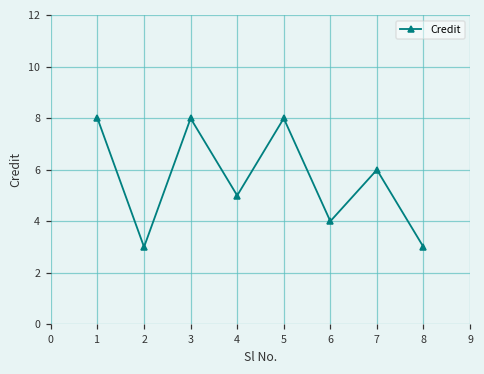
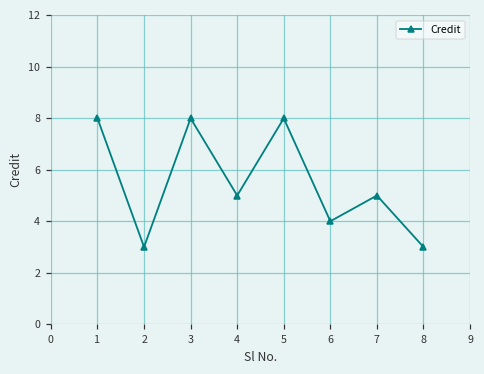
  {
    "1": 8,
    "2": 3,
    "3": 8,
    "4": 5,
    "5": 8,
    "6": 4,
-   "7": 6,
+   "7": 5,
    "8": 3
  }
